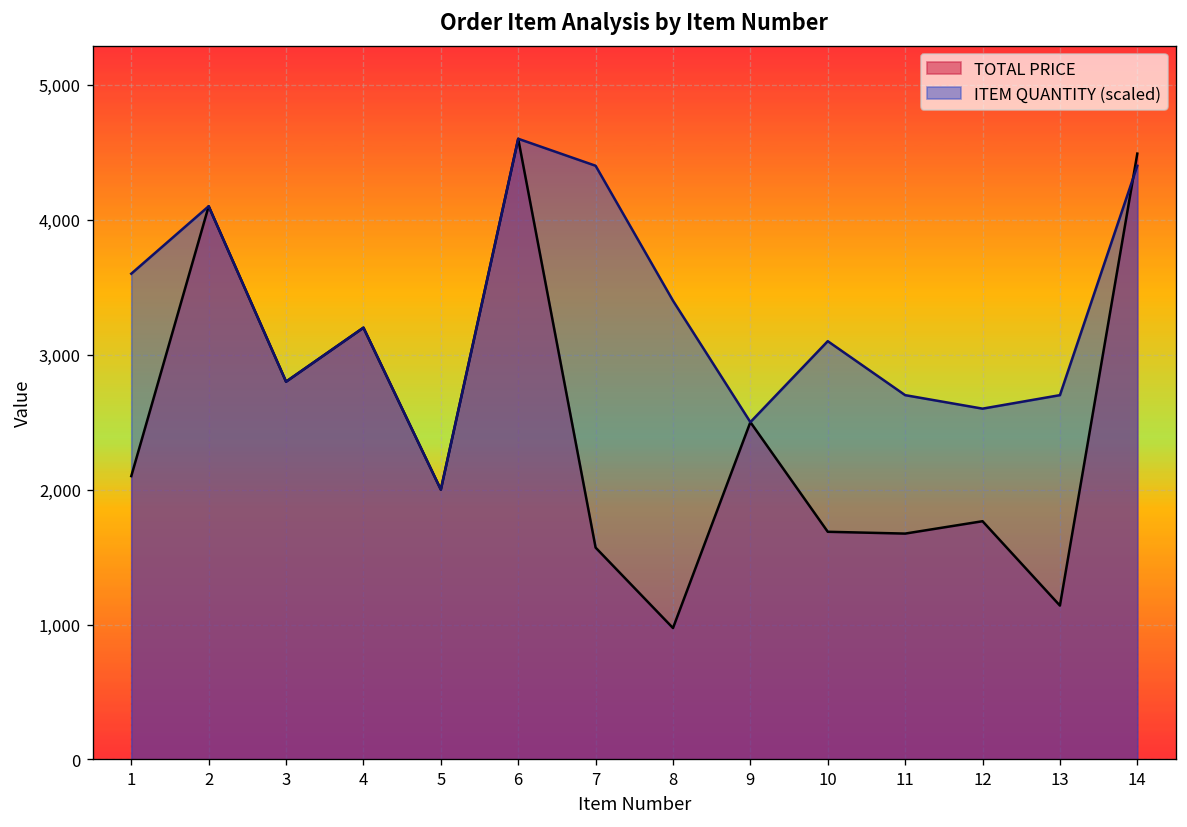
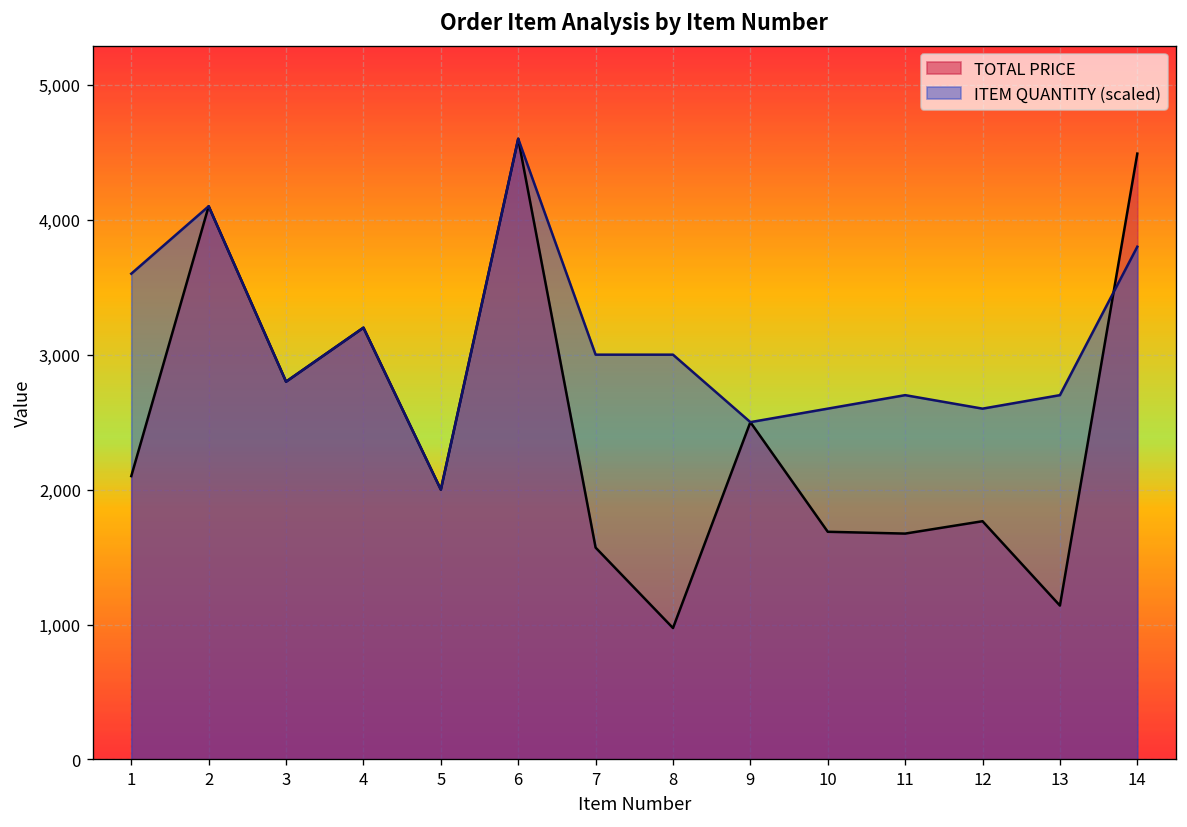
  {
    "TOTAL PRICE": {
      "1": "2,100",
      "7": "1,570",
      "8": "970",
      "10": "1,690",
      "11": "1,670",
      "12": "1,770",
      "13": "1,140",
      "14": "4,490"
    },
    "ITEM QUANTITY (scaled)": {
      "1": "3,600",
-     "7": "4,400",
-     "8": "3,400",
-     "10": "3,100",
+     "7": "3,000",
+     "8": "3,000",
+     "10": "2,600",
      "11": "2,700",
      "12": "2,600",
      "13": "2,700",
-     "14": "4,400"
+     "14": "3,800"
    }
  }
